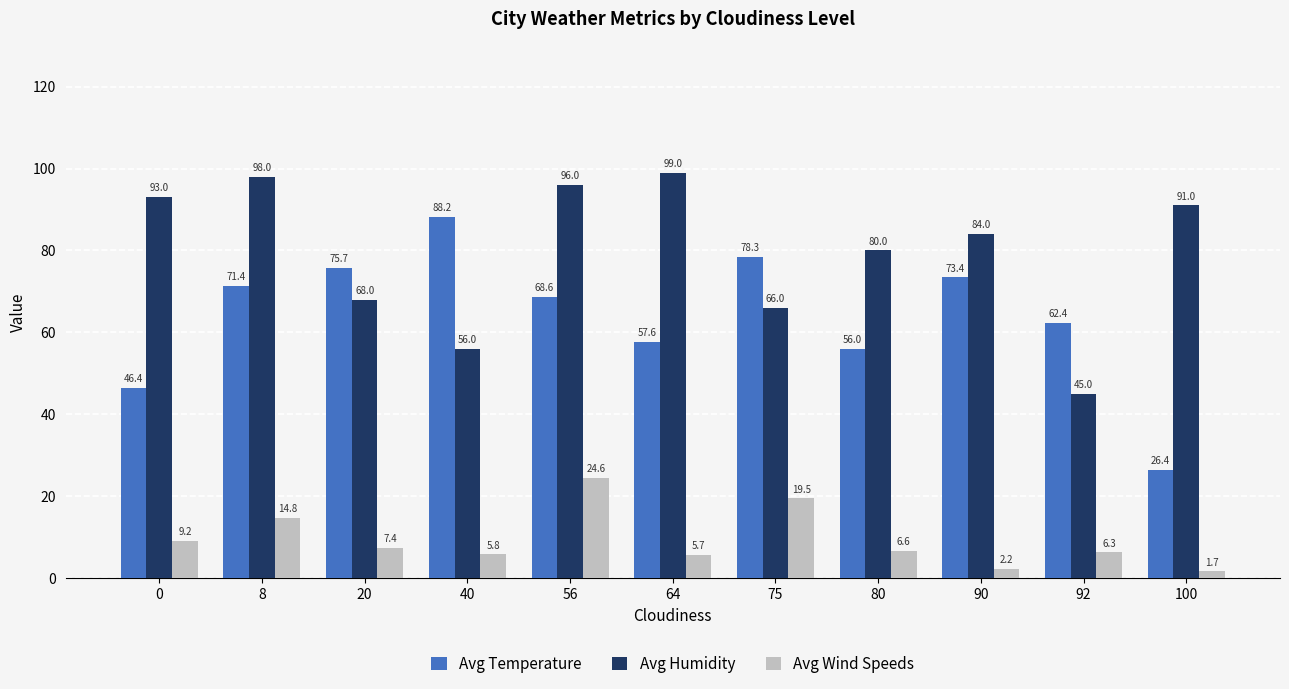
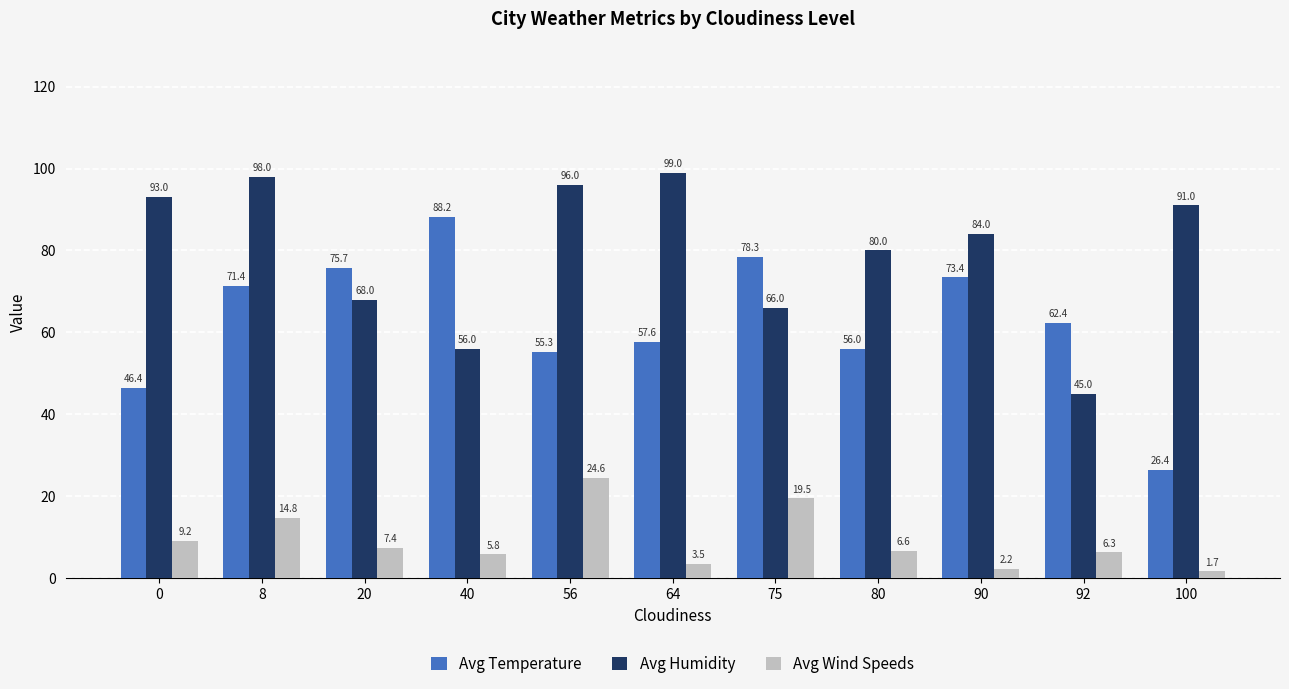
  {
    "Avg Temperature": {
      "0": 46.4,
      "8": 71.4,
      "20": 75.7,
      "40": 88.2,
-     "56": 68.6,
+     "56": 55.3,
      "64": 57.6,
      "75": 78.3,
      "80": 56.0,
      "90": 73.4,
      "92": 62.4,
      "100": 26.4
    },
    "Avg Humidity": {
      "0": 93.0,
      "8": 98.0,
      "20": 68.0,
      "40": 56.0,
      "56": 96.0,
      "64": 99.0,
      "75": 66.0,
      "80": 80.0,
      "90": 84.0,
      "92": 45.0,
      "100": 91.0
    },
    "Avg Wind Speeds": {
      "0": 9.2,
      "8": 14.8,
      "20": 7.4,
      "40": 5.8,
      "56": 24.6,
-     "64": 5.7,
+     "64": 3.5,
      "75": 19.5,
      "80": 6.6,
      "90": 2.2,
      "92": 6.3,
      "100": 1.7
    }
  }
